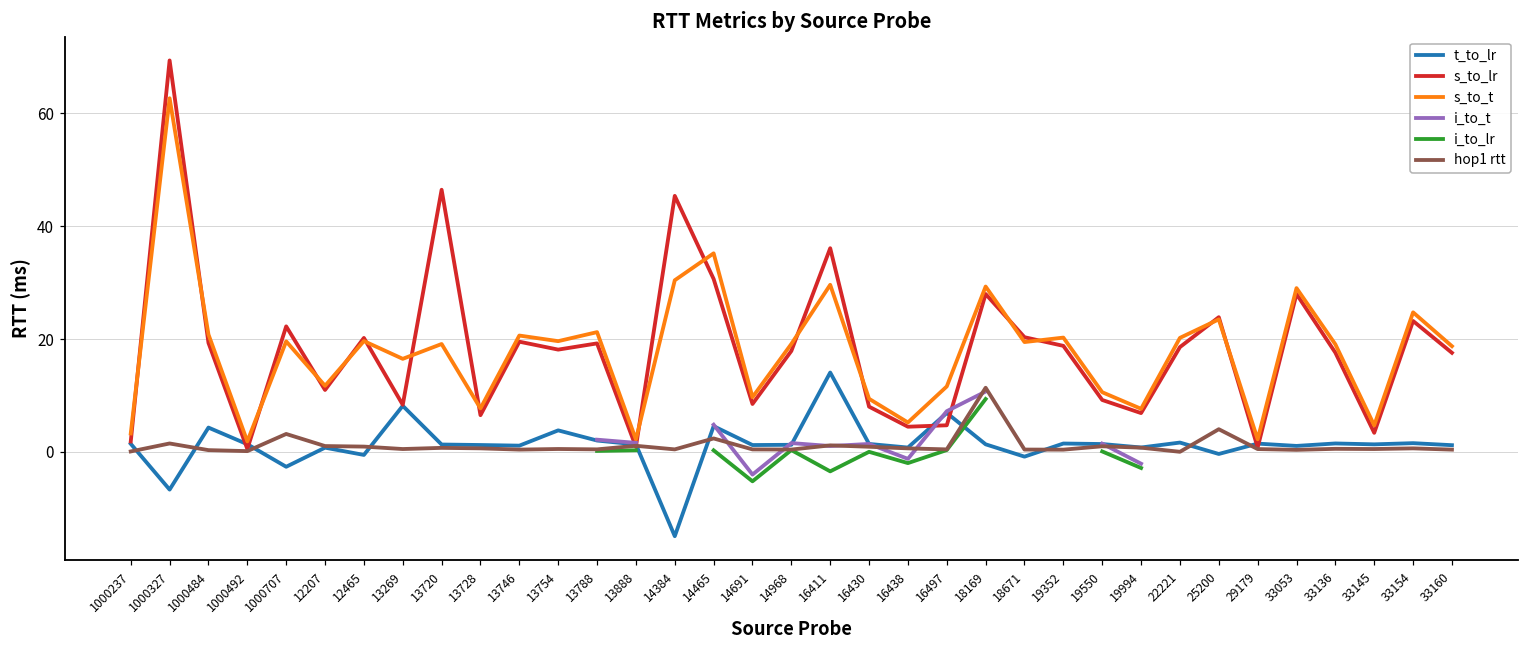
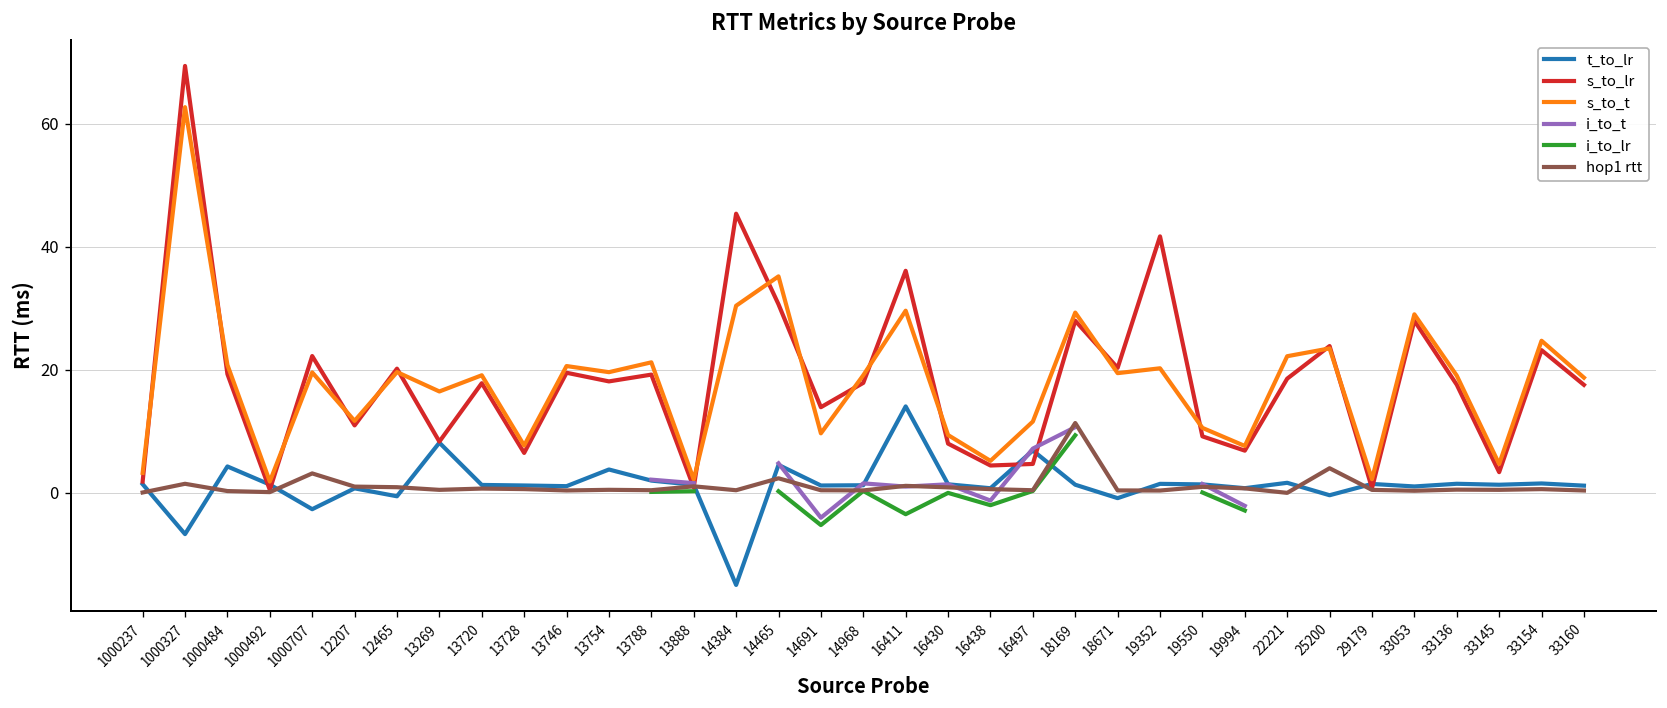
  {
    "t_to_lr": {
      "1000327": -7,
      "1000484": 4,
      "1000707": -3,
      "12465": -1,
      "13720": 1,
      "13746": 1,
      "13754": 4,
      "14384": -15,
      "14691": 1,
      "16411": 14,
      "18169": 1,
      "18671": -1,
      "19352": 1,
      "22221": 2,
      "25200": 0,
      "33053": 1,
      "33136": 1,
      "33154": 2,
      "33160": 1
    },
    "s_to_lr": {
      "1000327": 69,
      "1000484": 19,
      "1000707": 22,
      "12465": 20,
-     "13720": 46,
+     "13720": 18,
      "13728": 6,
      "13746": 20,
      "13754": 18,
      "13788": 19,
      "14384": 45,
      "14465": 31,
-     "14691": 8,
+     "14691": 14,
      "14968": 18,
      "16411": 36,
      "16430": 8,
      "16438": 4,
      "16497": 5,
      "18169": 28,
      "18671": 20,
-     "19352": 19,
+     "19352": 42,
      "19550": 9,
      "19994": 7,
      "22221": 19,
      "33053": 28,
      "33136": 18,
      "33145": 3,
      "33154": 23,
      "33160": 18
    },
    "s_to_t": {
      "1000237": 3,
      "1000327": 63,
      "1000484": 21,
      "1000707": 20,
      "12207": 12,
      "12465": 20,
      "13269": 16,
      "13720": 19,
      "13728": 8,
      "13746": 21,
      "13754": 20,
      "13788": 21,
      "13888": 2,
      "14384": 30,
      "14465": 35,
      "14691": 10,
      "14968": 19,
      "16411": 30,
      "16430": 9,
      "16438": 5,
      "16497": 12,
      "18169": 29,
      "18671": 19,
      "19352": 20,
      "19550": 11,
      "19994": 8,
-     "22221": 20,
+     "22221": 22,
      "29179": 2,
      "33053": 29,
      "33136": 19,
      "33145": 5,
      "33154": 25,
      "33160": 19
    },
    "i_to_t": {
      "1000327": 13,
      "13269": 2,
      "14691": -4,
      "16438": -1,
      "18169": 11,
      "19994": -2
    },
    "i_to_lr": {
      "1000327": 19,
      "12207": 10,
      "13269": -6,
      "13888": 0,
      "14465": 0,
      "14691": -5,
      "16411": -3,
      "16430": 0,
      "16438": -2,
      "18169": 9,
      "19550": 0,
      "19994": -3
    },
    "hop1 rtt": {
      "1000237": 0,
      "1000327": 1,
      "1000484": 0,
      "1000707": 3,
      "12465": 1,
      "13269": 0,
      "13720": 1,
      "13746": 0,
      "13754": 0,
      "14384": 0,
      "14465": 2,
      "14691": 0,
      "18169": 11,
      "18671": 0,
      "19352": 0,
      "22221": 0,
      "25200": 4,
      "33053": 0,
      "33136": 1,
      "33154": 1,
      "33160": 0
    }
  }
